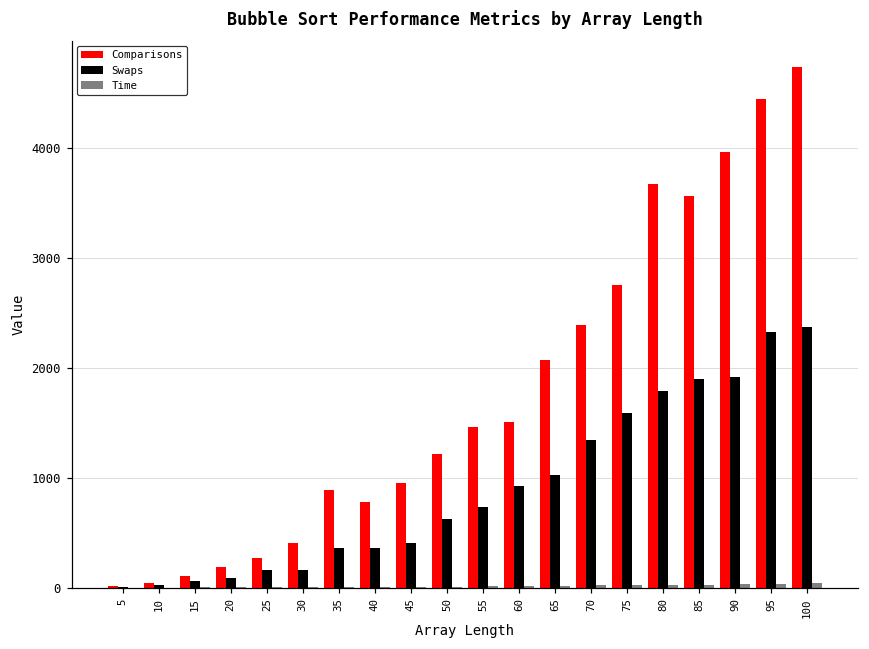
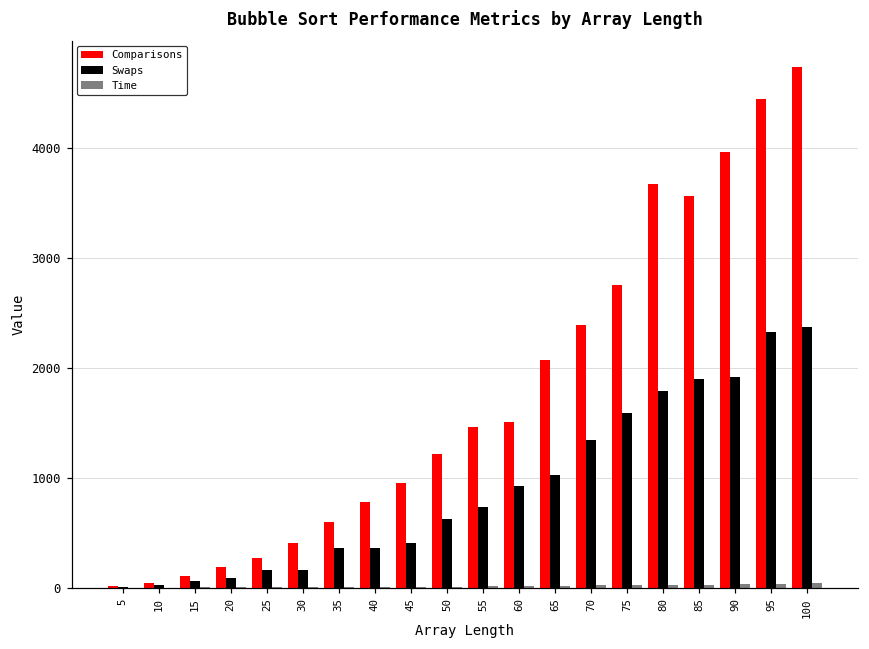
  {
    "Comparisons": {
      "10": 0,
      "15": 100,
      "20": 200,
      "25": 300,
      "30": 400,
-     "35": 900,
+     "35": 600,
      "40": 800,
      "45": 1000,
      "50": 1200,
      "55": 1500,
      "60": 1500,
      "65": 2100,
      "70": 2400,
      "75": 2800,
      "80": 3700,
      "85": 3600,
      "90": 4000,
      "95": 4400,
      "100": 4700
    },
    "Swaps": {
      "15": 100,
      "20": 100,
      "25": 200,
      "30": 200,
      "35": 400,
      "40": 400,
      "45": 400,
      "50": 600,
      "55": 700,
      "60": 900,
      "65": 1000,
      "70": 1300,
      "75": 1600,
      "80": 1800,
      "85": 1900,
      "90": 1900,
      "95": 2300,
      "100": 2400
    },
    "Time": {
      "5": 0,
      "10": 0,
      "85": 0,
      "90": 0,
      "95": 0,
      "100": 0
    }
  }
